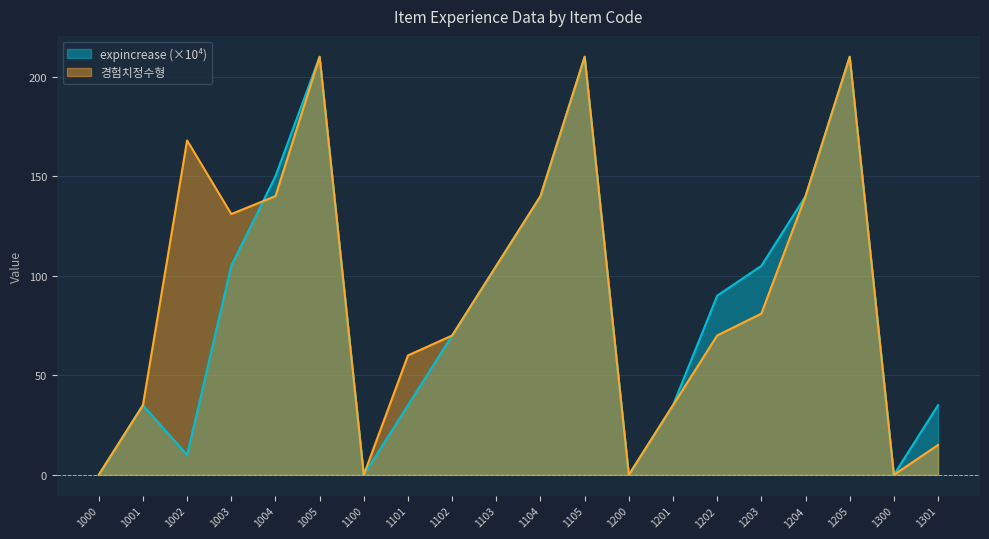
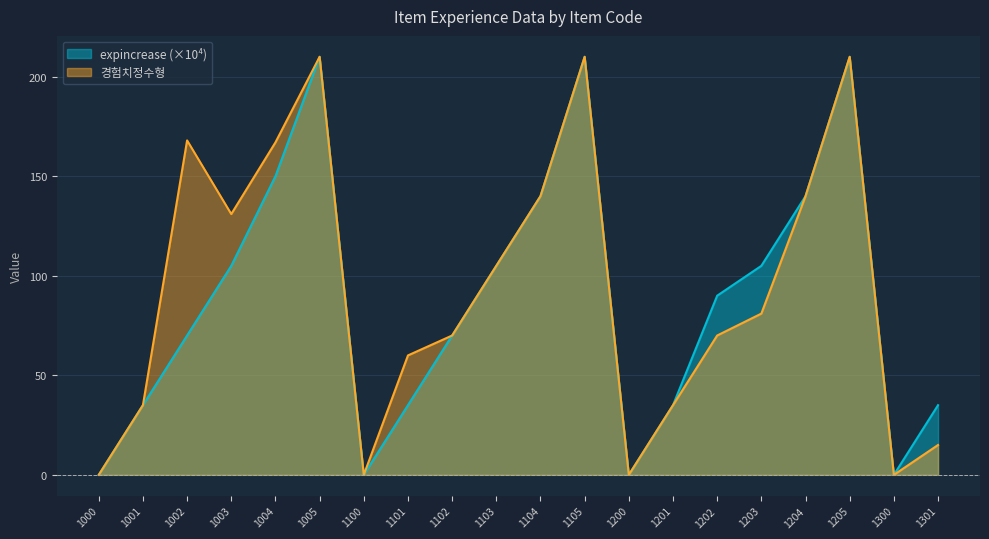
  {
    "expincrease (×10⁴)": {
-     "1002": 10,
+     "1002": 70,
      "1003": 105,
      "1004": 150,
      "1101": 35,
      "1202": 90,
      "1203": 105,
      "1301": 35
    },
    "경험치정수형": {
      "1002": 168,
      "1003": 131,
-     "1004": 140,
+     "1004": 167,
      "1101": 60,
      "1202": 70,
      "1203": 81,
      "1301": 15
    }
  }
